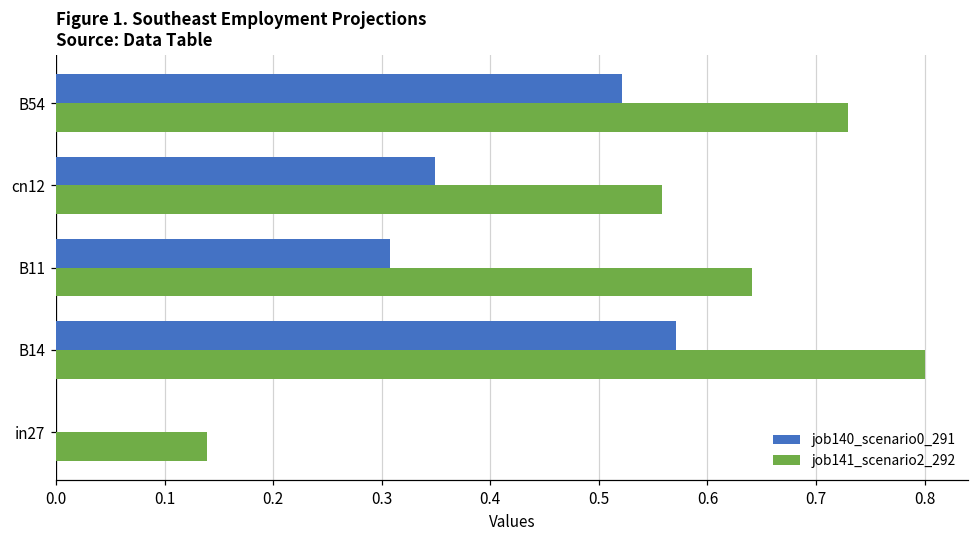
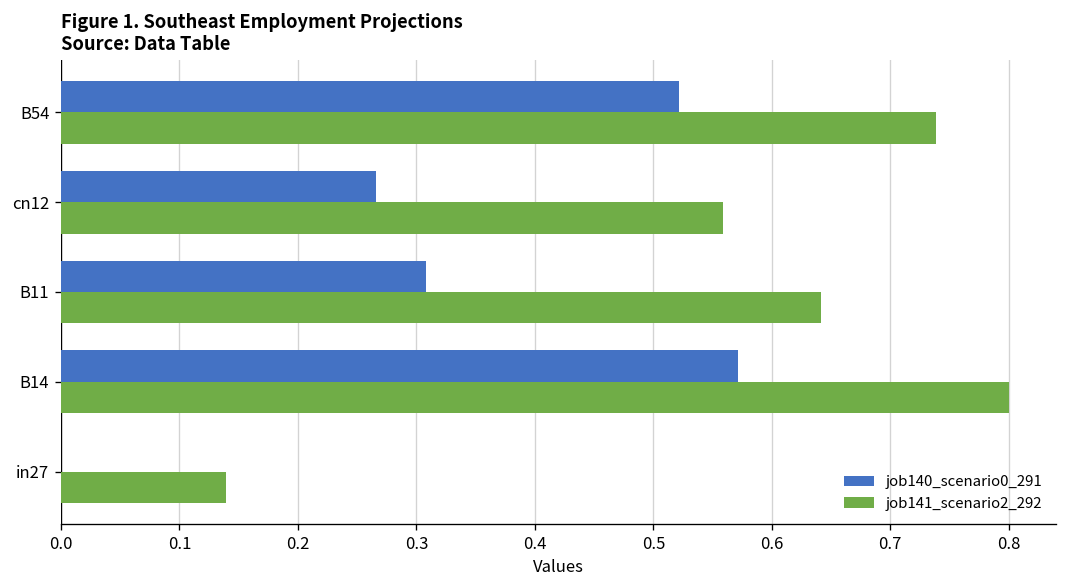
  {
    "job140_scenario0_291": {
      "B54": 0.52,
-     "cn12": 0.35,
+     "cn12": 0.27,
      "B11": 0.31,
      "B14": 0.57,
      "in27": 0.00
    },
    "job141_scenario2_292": {
-     "B54": 0.73,
+     "B54": 0.74,
      "cn12": 0.56,
      "B11": 0.64,
      "B14": 0.80,
      "in27": 0.14
    }
  }
